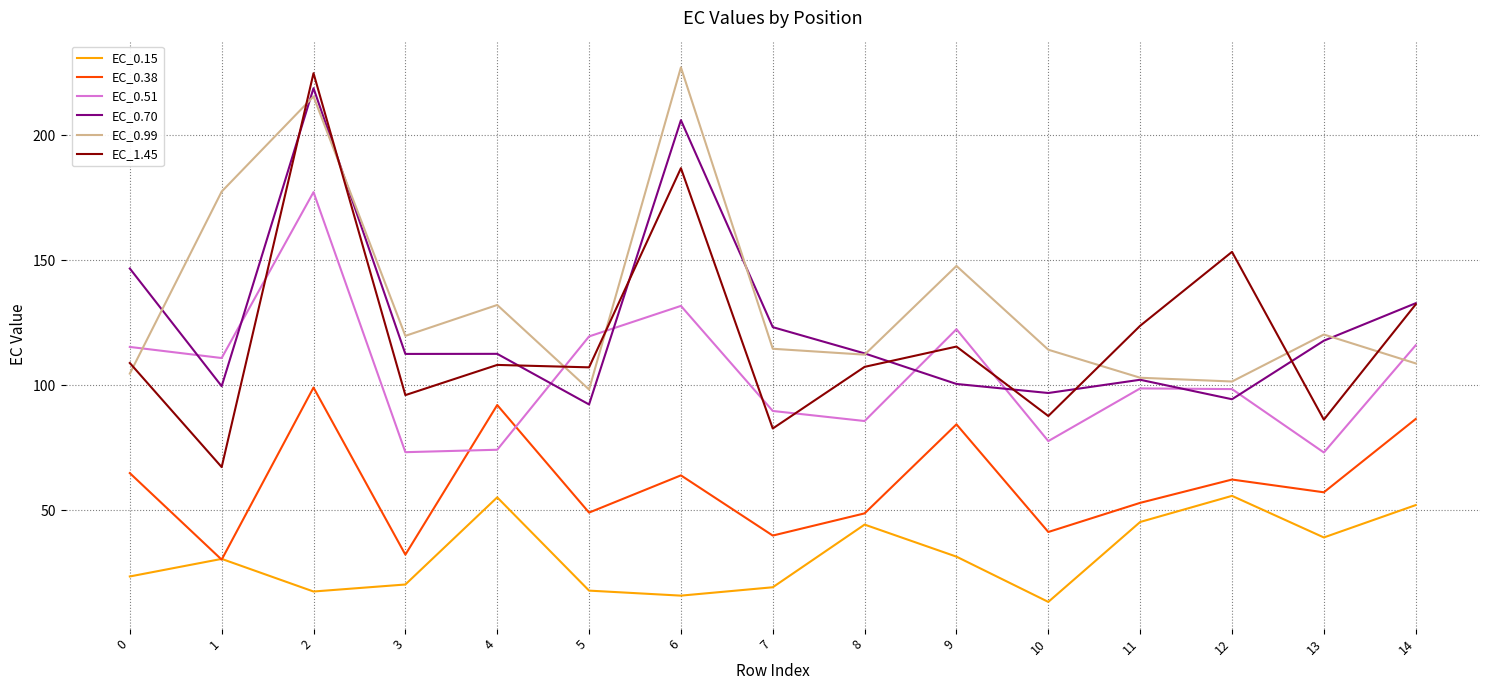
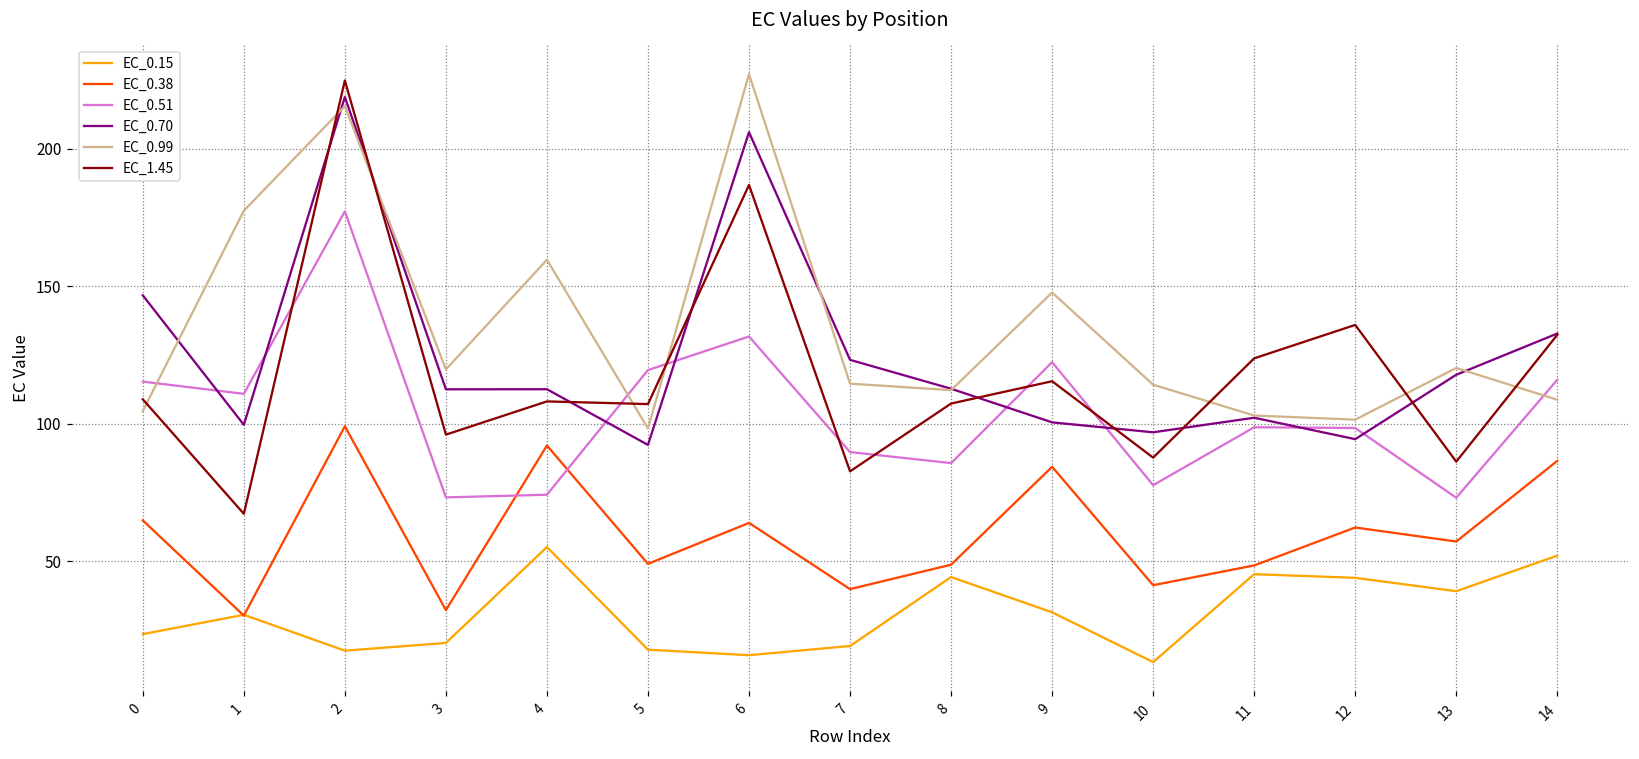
  {
    "EC_0.15": {
      "0": 23,
      "2": 17,
      "3": 20,
      "4": 55,
      "5": 18,
      "6": 16,
      "7": 19,
      "8": 44,
      "9": 31,
      "10": 13,
      "11": 45,
-     "12": 56,
+     "12": 44,
      "13": 39,
      "14": 52
    },
    "EC_0.38": {
      "0": 65,
      "2": 99,
      "3": 32,
      "4": 92,
      "5": 49,
      "6": 64,
      "7": 40,
      "8": 49,
      "9": 84,
      "10": 41,
-     "11": 53,
+     "11": 48,
      "12": 62,
      "13": 57,
      "14": 86
    },
    "EC_0.51": {
      "0": 115,
      "1": 111,
      "2": 177,
      "3": 73,
      "4": 74,
      "5": 119,
      "6": 132,
      "7": 90,
      "8": 86,
      "9": 122,
      "10": 78,
      "11": 99,
      "12": 98,
      "13": 73,
      "14": 116
    },
    "EC_0.70": {
      "0": 147,
      "1": 100,
      "2": 219,
      "3": 112,
      "4": 113,
      "5": 92,
      "6": 206,
      "7": 123,
      "9": 100,
      "10": 97,
      "12": 94,
      "13": 118
    },
    "EC_0.99": {
      "0": 105,
      "1": 177,
      "2": 216,
      "3": 120,
-     "4": 132,
+     "4": 160,
      "5": 98,
      "6": 227,
      "7": 115,
      "9": 148,
      "10": 114,
      "12": 101,
      "13": 120,
      "14": 109
    },
    "EC_1.45": {
      "0": 109,
      "1": 67,
      "2": 225,
      "3": 96,
      "4": 108,
      "5": 107,
      "6": 187,
      "7": 83,
      "8": 107,
      "9": 115,
      "10": 88,
      "11": 124,
-     "12": 153,
+     "12": 136,
      "13": 86
    }
  }
